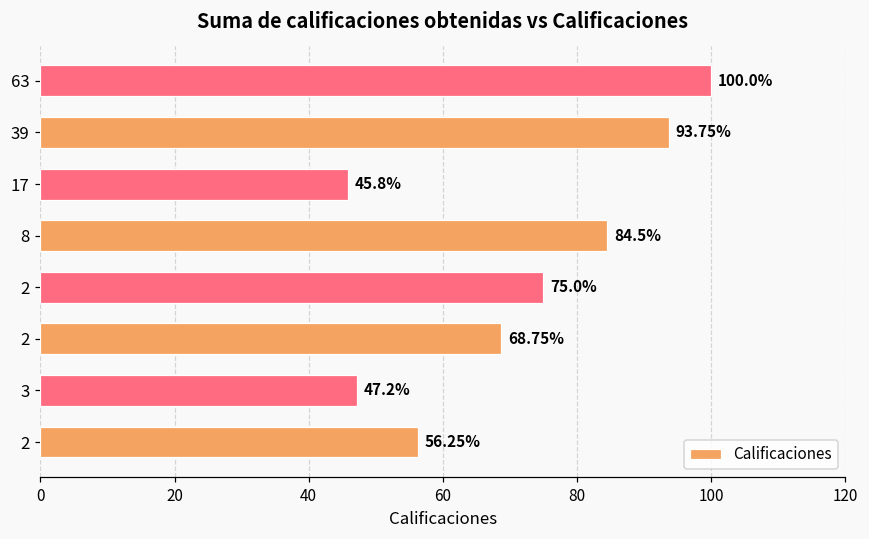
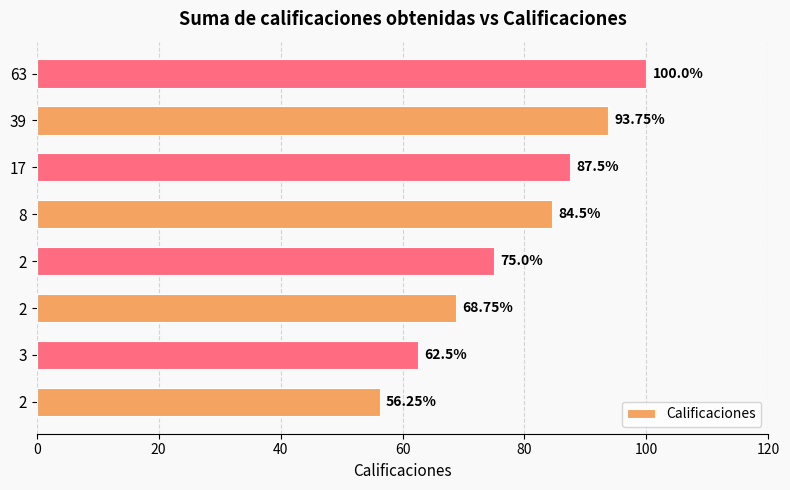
  {
    "63": "100.0%",
    "39": "93.75%",
-   "17": "45.8%",
+   "17": "87.5%",
    "8": "84.5%",
-   "3": "47.2%"
+   "3": "62.5%"
  }
